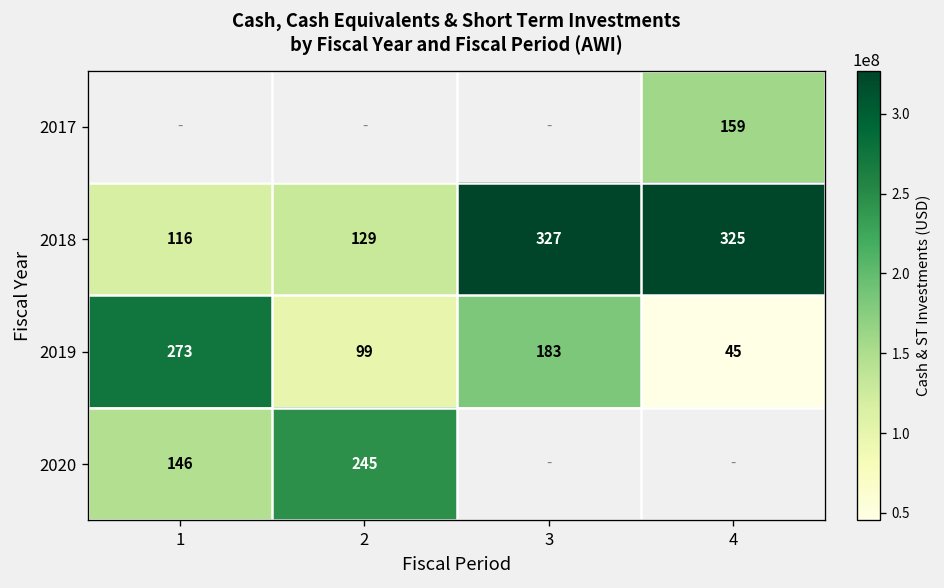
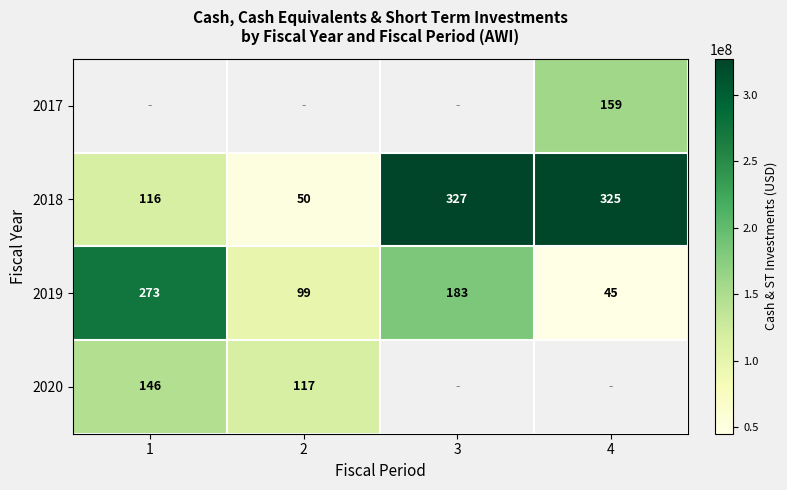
  {
    "2017": {
      "4": 159
    },
    "2018": {
      "1": 116,
-     "2": 129,
+     "2": 50,
      "3": 327,
      "4": 325
    },
    "2019": {
      "1": 273,
      "2": 99,
      "3": 183,
      "4": 45
    },
    "2020": {
      "1": 146,
-     "2": 245
+     "2": 117
    }
  }
